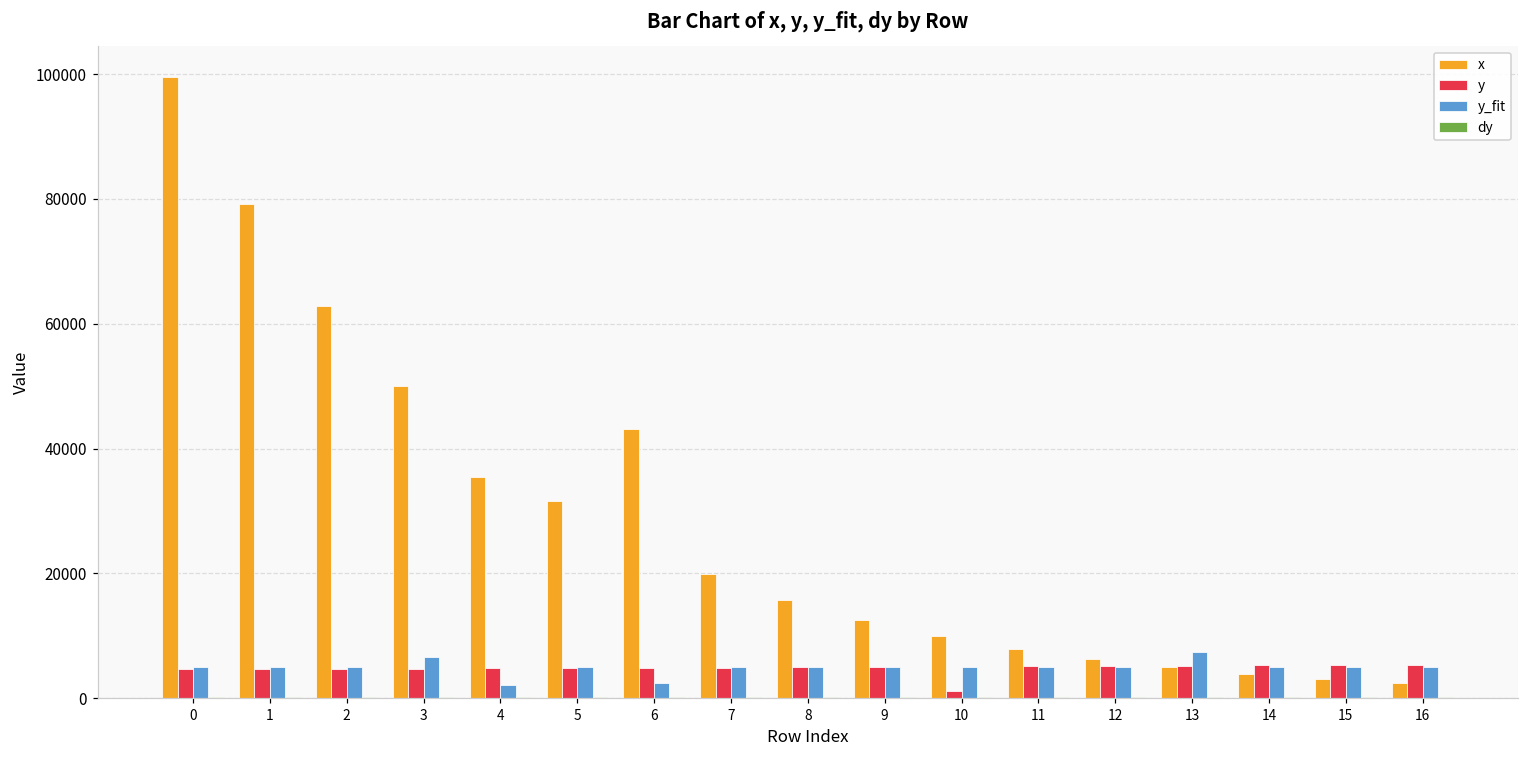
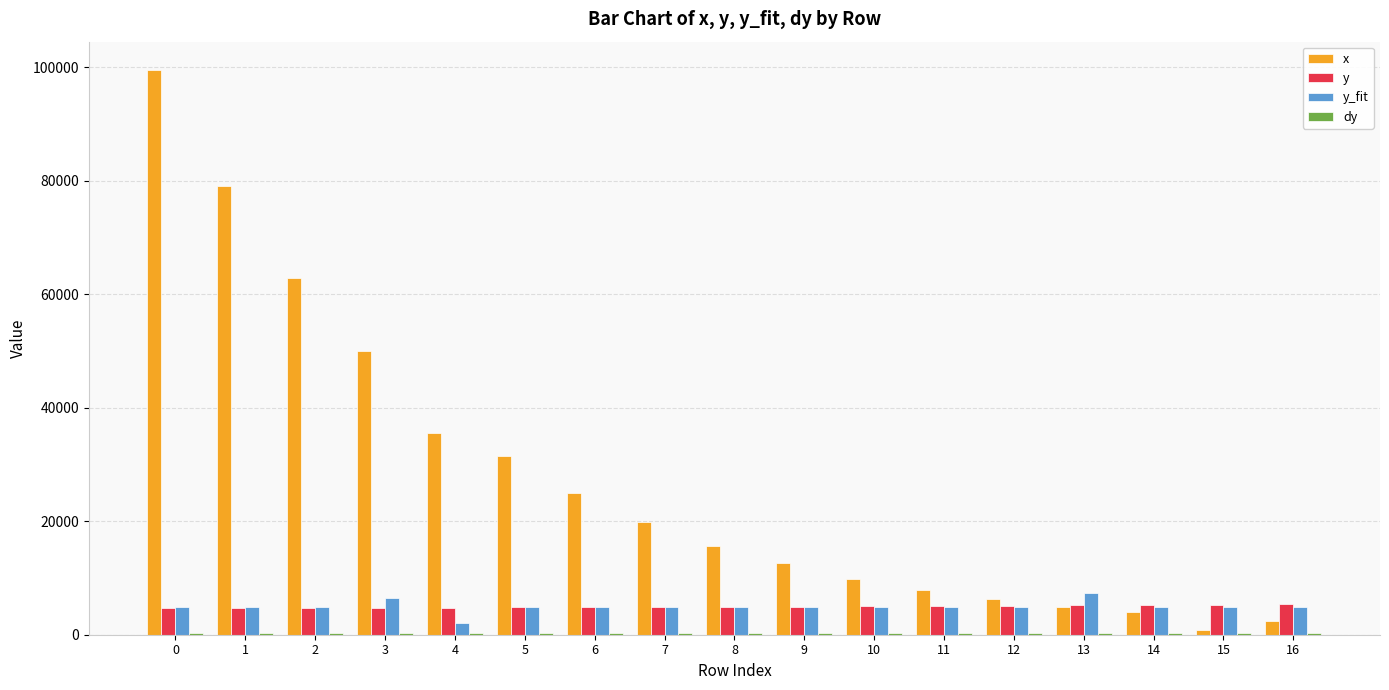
  {
    "x": {
      "0": 100000,
      "1": 79000,
      "2": 63000,
      "3": 50000,
      "4": 35000,
      "5": 32000,
-     "6": 43000,
+     "6": 25000,
      "7": 20000,
      "8": 16000,
      "9": 13000,
      "10": 10000,
      "11": 8000,
      "12": 6000,
      "13": 5000,
      "14": 4000,
-     "15": 3000,
+     "15": 1000,
      "16": 2000
    },
    "y": {
      "0": 5000,
      "1": 5000,
      "2": 5000,
      "3": 5000,
      "4": 5000,
      "5": 5000,
      "6": 5000,
      "7": 5000,
      "8": 5000,
      "9": 5000,
-     "10": 1000,
+     "10": 5000,
      "11": 5000,
      "12": 5000,
      "13": 5000,
      "14": 5000,
      "15": 5000,
      "16": 5000
    },
    "y_fit": {
      "0": 5000,
      "1": 5000,
      "2": 5000,
      "3": 7000,
      "4": 2000,
      "5": 5000,
-     "6": 2000,
+     "6": 5000,
      "7": 5000,
      "8": 5000,
      "9": 5000,
      "10": 5000,
      "11": 5000,
      "12": 5000,
      "13": 7000,
      "14": 5000,
      "15": 5000,
      "16": 5000
    }
  }
